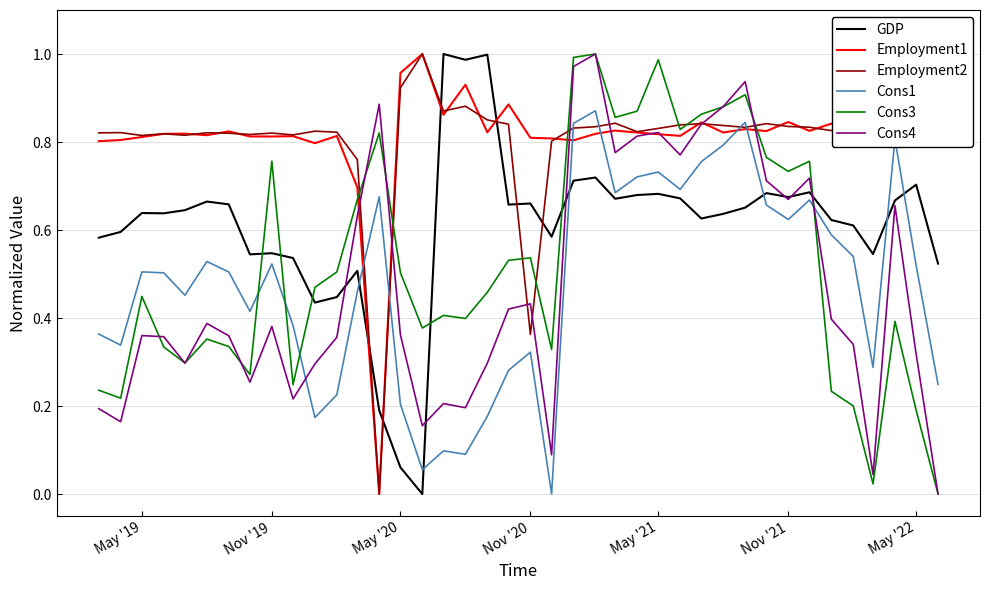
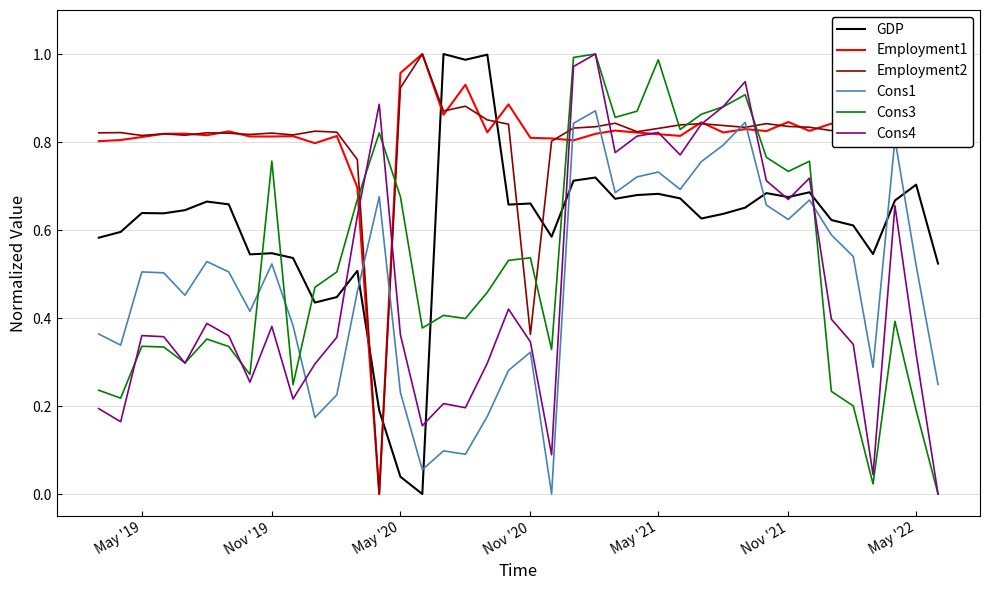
  {
    "GDP": {
      "May '19": 0.64,
      "Nov '19": 0.55,
-     "May '20": 0.06,
+     "May '20": 0.04,
      "Nov '20": 0.66,
      "May '21": 0.68,
      "May '22": 0.70
    },
    "Employment1": {
      "Nov '19": 0.81,
      "May '20": 0.96,
      "Nov '20": 0.81,
      "Nov '21": 0.85
    },
    "Employment2": {
      "Nov '19": 0.82,
      "May '20": 0.92,
      "Nov '20": 0.36,
      "May '21": 0.83,
      "Nov '21": 0.84
    },
    "Cons1": {
      "May '19": 0.50,
      "Nov '19": 0.52,
-     "May '20": 0.20,
+     "May '20": 0.23,
      "Nov '20": 0.32,
      "May '21": 0.73,
      "Nov '21": 0.62,
      "May '22": 0.52
    },
    "Cons3": {
-     "May '19": 0.45,
+     "May '19": 0.34,
      "Nov '19": 0.76,
-     "May '20": 0.50,
+     "May '20": 0.68,
      "Nov '20": 0.54,
      "May '21": 0.99,
      "Nov '21": 0.73,
      "May '22": 0.19
    },
    "Cons4": {
      "May '19": 0.36,
      "Nov '19": 0.38,
      "May '20": 0.36,
-     "Nov '20": 0.43,
+     "Nov '20": 0.35,
      "May '22": 0.32
    }
  }
